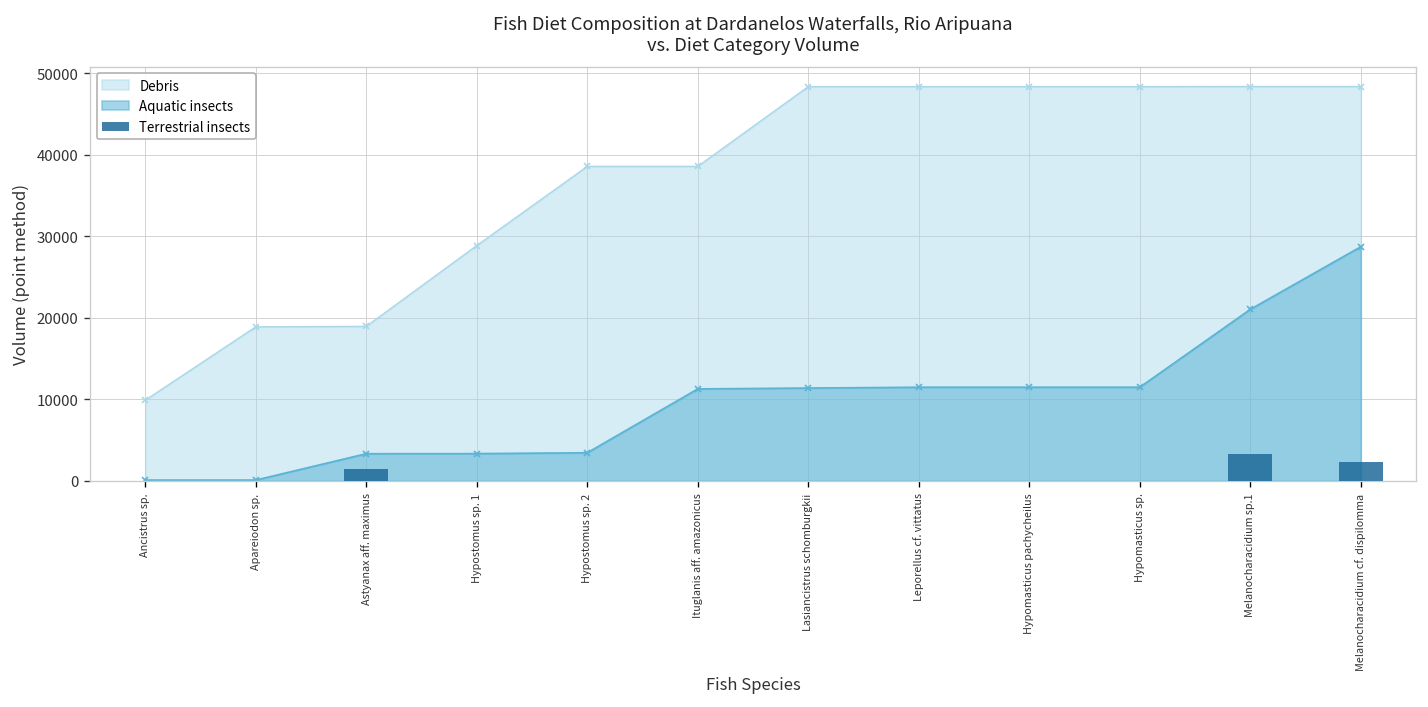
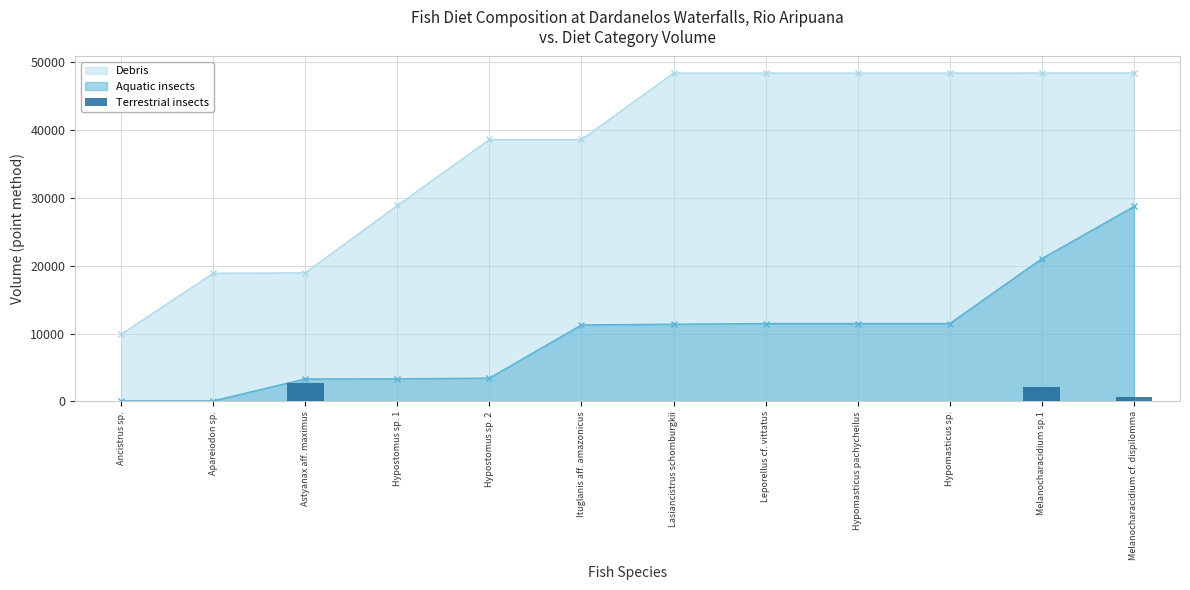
  {
    "Debris": {
      "Ancistrus sp.": 10000,
      "Apareiodon sp.": 19000,
      "Astyanax aff. maximus": 19000,
      "Hypostomus sp. 1": 29000,
      "Hypostomus sp. 2": 39000,
      "Ituglanis aff. amazonicus": 39000,
      "Lasiancistrus schomburgkii": 48000,
      "Leporellus cf. vittatus": 48000,
      "Hypomasticus pachycheilus": 48000,
      "Hypomasticus sp.": 48000,
      "Melanocharacidium sp.1": 48000,
      "Melanocharacidium cf. dispilomma": 48000
    },
    "Terrestrial insects": {
      "Ancistrus sp.": 0,
      "Apareiodon sp.": 0,
-     "Astyanax aff. maximus": 1000,
+     "Astyanax aff. maximus": 3000,
      "Hypostomus sp. 1": 0,
      "Hypostomus sp. 2": 0,
      "Ituglanis aff. amazonicus": 0,
      "Lasiancistrus schomburgkii": 0,
      "Leporellus cf. vittatus": 0,
      "Hypomasticus pachycheilus": 0,
      "Hypomasticus sp.": 0,
-     "Melanocharacidium sp.1": 3000,
-     "Melanocharacidium cf. dispilomma": 2000
+     "Melanocharacidium sp.1": 2000,
+     "Melanocharacidium cf. dispilomma": 1000
    },
    "Aquatic insects": {
      "Ancistrus sp.": 0,
      "Apareiodon sp.": 0,
      "Astyanax aff. maximus": 3000,
      "Hypostomus sp. 1": 3000,
      "Hypostomus sp. 2": 3000,
      "Ituglanis aff. amazonicus": 11000,
      "Lasiancistrus schomburgkii": 11000,
      "Leporellus cf. vittatus": 11000,
      "Hypomasticus pachycheilus": 11000,
      "Hypomasticus sp.": 11000,
      "Melanocharacidium sp.1": 21000,
      "Melanocharacidium cf. dispilomma": 29000
    }
  }
